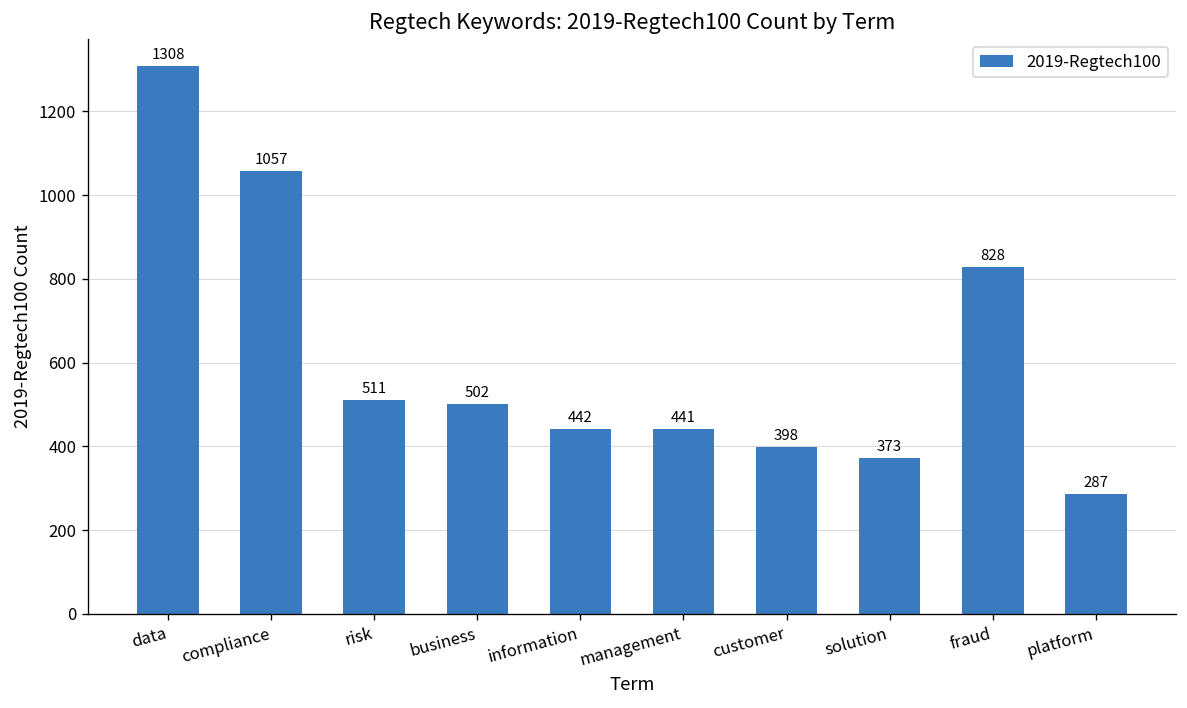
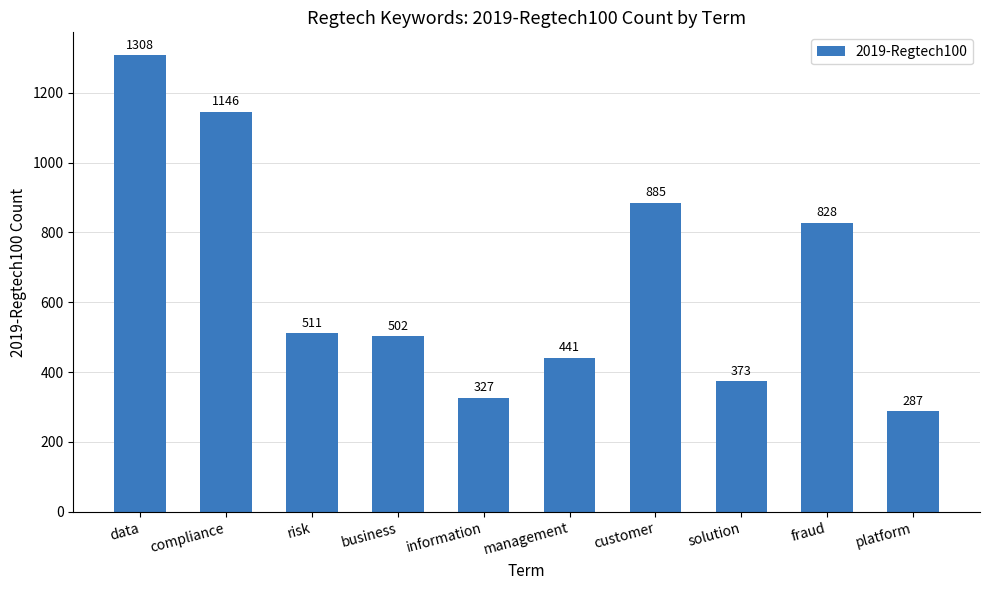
  {
    "data": 1308,
-   "compliance": 1057,
+   "compliance": 1146,
    "risk": 511,
    "business": 502,
-   "information": 442,
+   "information": 327,
    "management": 441,
-   "customer": 398,
+   "customer": 885,
    "solution": 373,
    "fraud": 828,
    "platform": 287
  }
